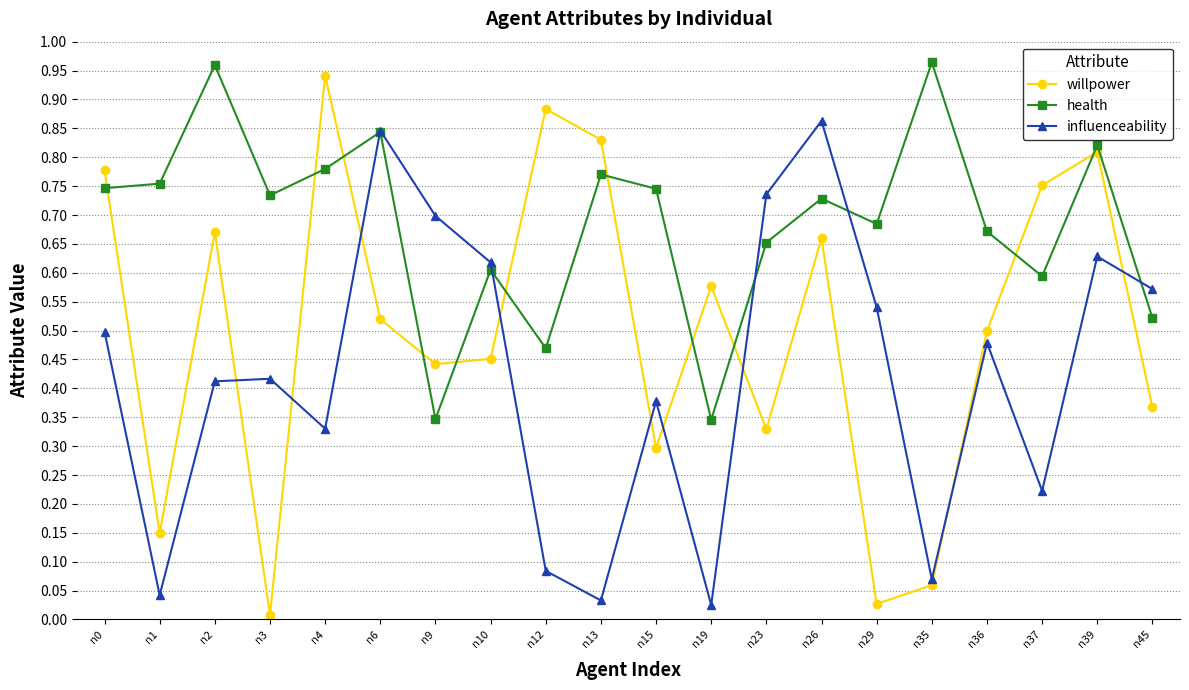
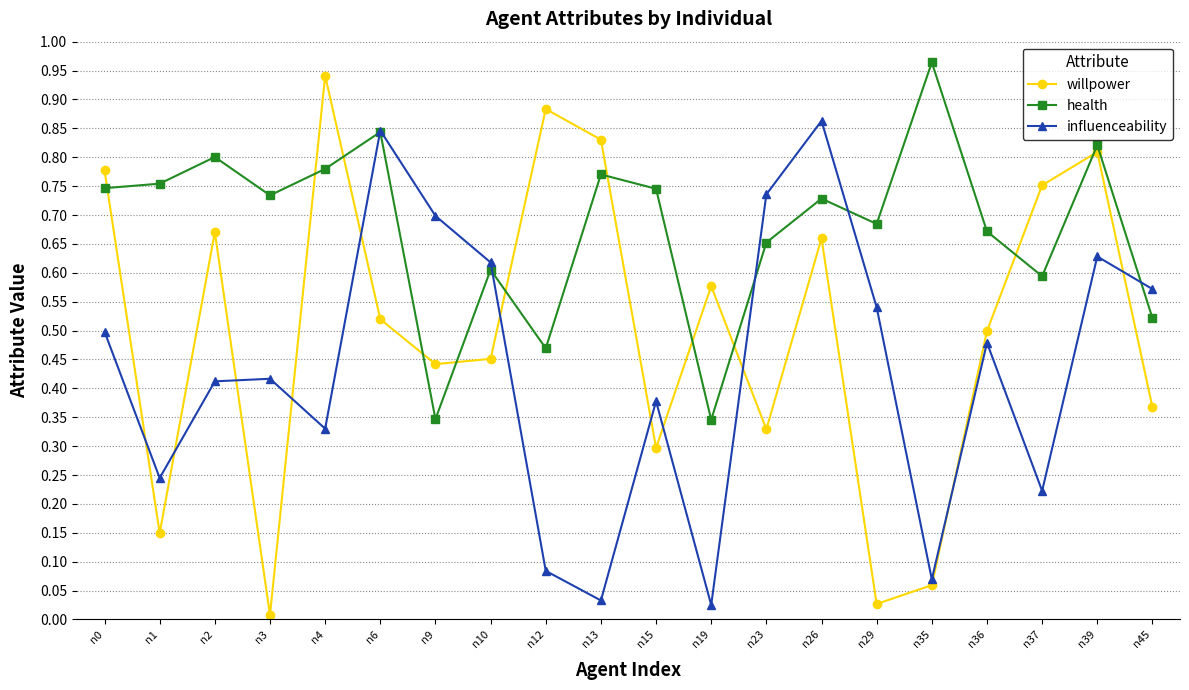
  {
    "willpower": {
      "n0": 0.78,
      "n1": 0.15,
      "n2": 0.67,
      "n3": 0.01,
      "n4": 0.94,
      "n6": 0.52,
      "n9": 0.44,
      "n10": 0.45,
      "n12": 0.88,
      "n13": 0.83,
      "n15": 0.30,
      "n19": 0.58,
      "n23": 0.33,
      "n26": 0.66,
      "n29": 0.03,
      "n35": 0.06,
      "n36": 0.50,
      "n37": 0.75,
      "n39": 0.81,
      "n45": 0.37
    },
    "health": {
      "n0": 0.75,
      "n1": 0.75,
-     "n2": 0.96,
+     "n2": 0.80,
      "n3": 0.73,
      "n4": 0.78,
      "n9": 0.35,
      "n10": 0.61,
      "n12": 0.47,
      "n13": 0.77,
      "n15": 0.75,
      "n19": 0.35,
      "n23": 0.65,
      "n26": 0.73,
      "n29": 0.68,
      "n35": 0.96,
      "n36": 0.67,
      "n37": 0.59,
      "n39": 0.82,
      "n45": 0.52
    },
    "influenceability": {
      "n0": 0.50,
-     "n1": 0.04,
+     "n1": 0.24,
      "n2": 0.41,
      "n3": 0.42,
      "n4": 0.33,
      "n9": 0.70,
      "n10": 0.62,
      "n12": 0.08,
      "n13": 0.03,
      "n15": 0.38,
      "n19": 0.03,
      "n23": 0.74,
      "n26": 0.86,
      "n29": 0.54,
      "n35": 0.07,
      "n36": 0.48,
      "n37": 0.22,
      "n39": 0.63,
      "n45": 0.57
    }
  }
